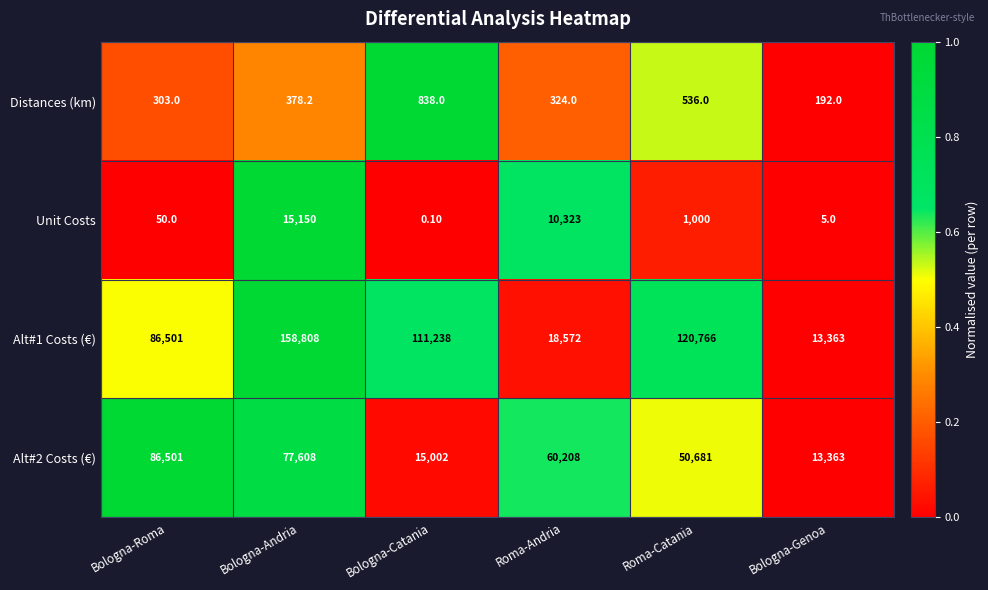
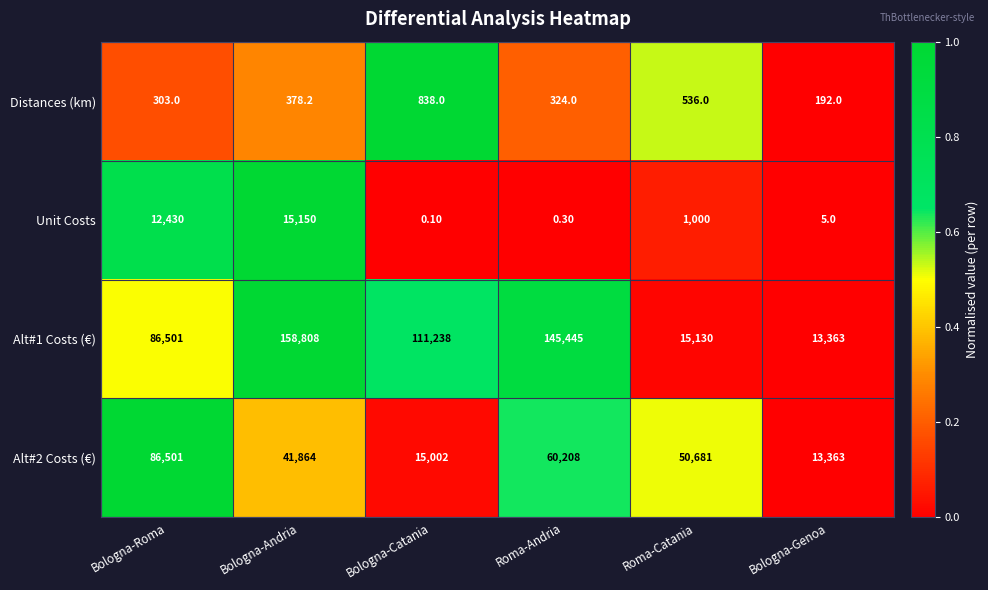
  {
    "Distances (km)": {
      "Bologna-Roma": "303.0",
      "Bologna-Andria": "378.2",
      "Bologna-Catania": "838.0",
      "Roma-Andria": "324.0",
      "Roma-Catania": "536.0",
      "Bologna-Genoa": "192.0"
    },
    "Unit Costs": {
-     "Bologna-Roma": "50.0",
+     "Bologna-Roma": "12,430",
      "Bologna-Andria": "15,150",
      "Bologna-Catania": "0.10",
-     "Roma-Andria": "10,323",
+     "Roma-Andria": "0.30",
      "Roma-Catania": "1,000",
      "Bologna-Genoa": "5.0"
    },
    "Alt#1 Costs (€)": {
      "Bologna-Roma": "86,501",
      "Bologna-Andria": "158,808",
      "Bologna-Catania": "111,238",
-     "Roma-Andria": "18,572",
-     "Roma-Catania": "120,766",
+     "Roma-Andria": "145,445",
+     "Roma-Catania": "15,130",
      "Bologna-Genoa": "13,363"
    },
    "Alt#2 Costs (€)": {
      "Bologna-Roma": "86,501",
-     "Bologna-Andria": "77,608",
+     "Bologna-Andria": "41,864",
      "Bologna-Catania": "15,002",
      "Roma-Andria": "60,208",
      "Roma-Catania": "50,681",
      "Bologna-Genoa": "13,363"
    }
  }
